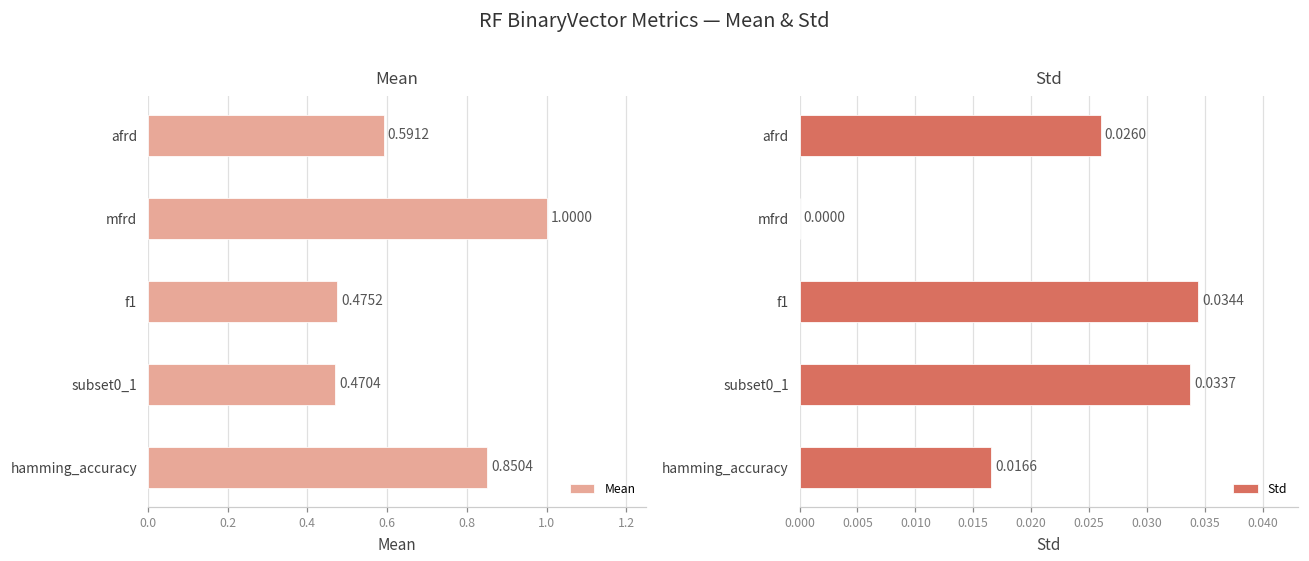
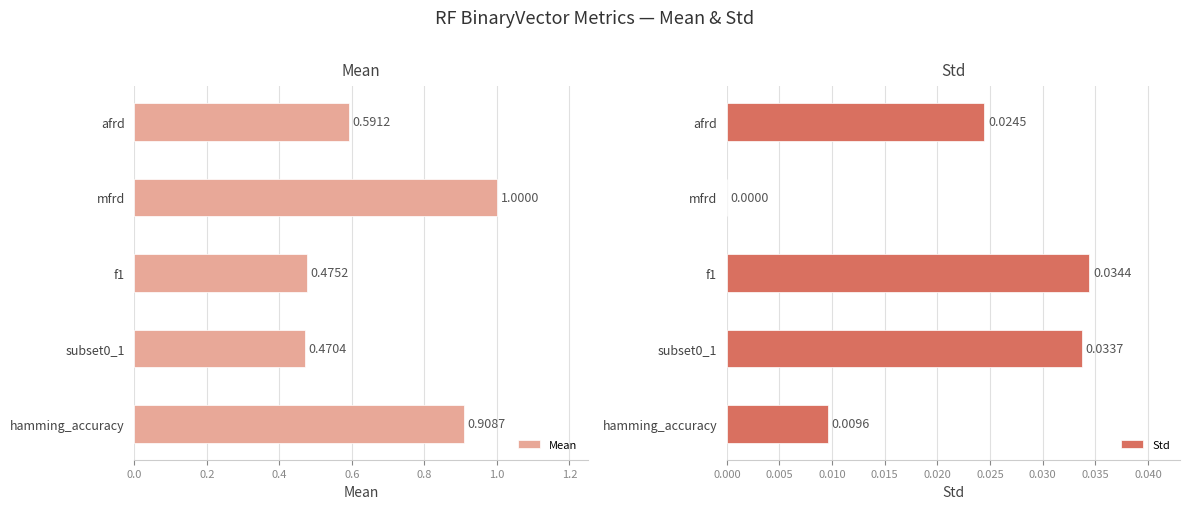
  {
    "Mean": {
      "afrd": 0.5912,
      "mfrd": 1.0000,
      "f1": 0.4752,
      "subset0_1": 0.4704,
-     "hamming_accuracy": 0.8504
+     "hamming_accuracy": 0.9087
    },
    "Std": {
-     "afrd": 0.0260,
+     "afrd": 0.0245,
      "mfrd": 0.0000,
      "f1": 0.0344,
      "subset0_1": 0.0337,
-     "hamming_accuracy": 0.0166
+     "hamming_accuracy": 0.0096
    }
  }
